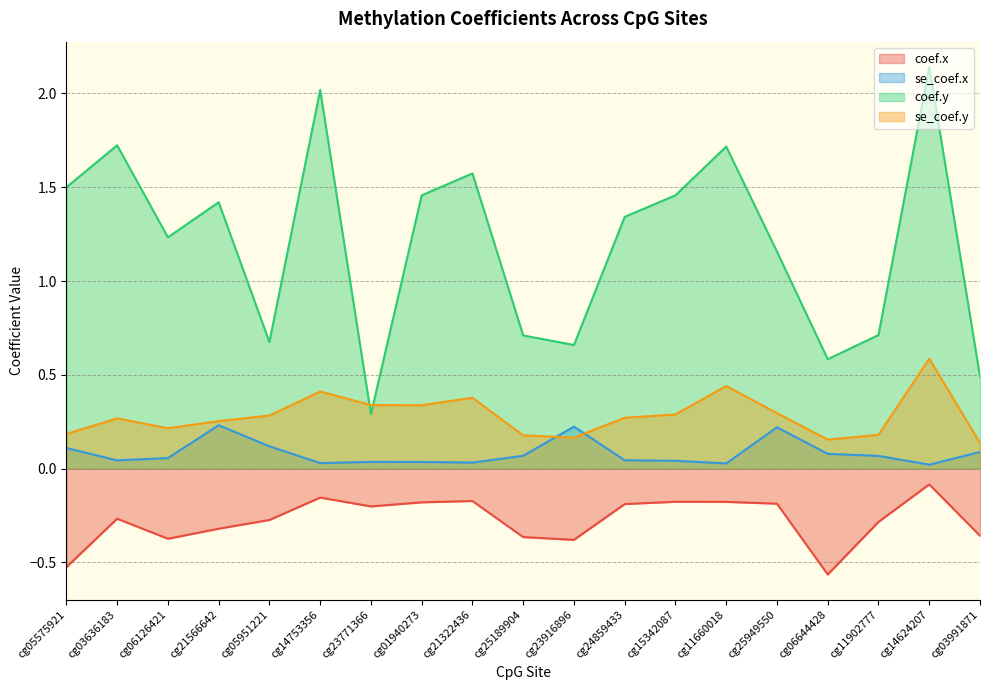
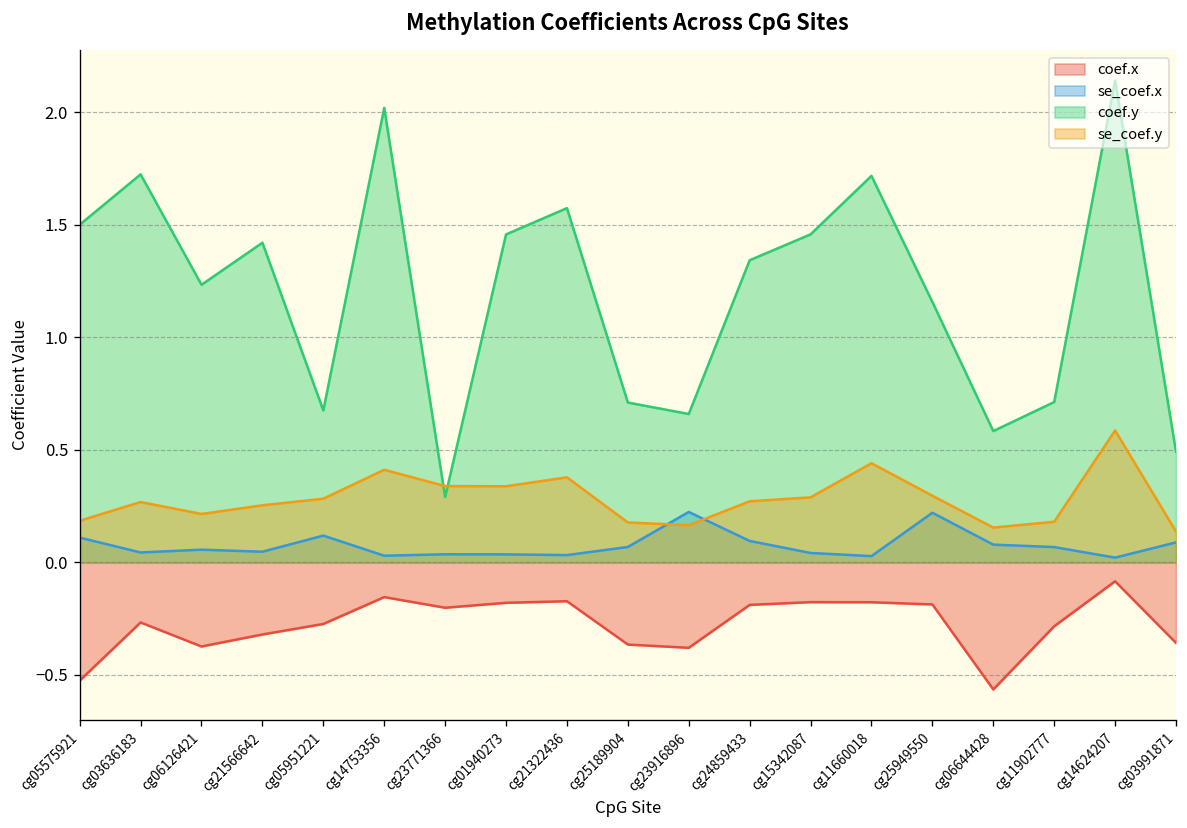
  {
    "se_coef.x": {
      "cg05575921": 0.11,
      "cg03636183": 0.04,
      "cg06126421": 0.06,
-     "cg21566642": 0.23,
+     "cg21566642": 0.05,
      "cg05951221": 0.12,
      "cg14753356": 0.03,
      "cg23771366": 0.04,
      "cg01940273": 0.04,
      "cg21322436": 0.03,
      "cg25189904": 0.07,
      "cg23916896": 0.22,
-     "cg24859433": 0.04,
+     "cg24859433": 0.10,
      "cg15342087": 0.04,
      "cg11660018": 0.03,
      "cg25949550": 0.22,
      "cg06644428": 0.08,
      "cg11902777": 0.07,
      "cg14624207": 0.02,
      "cg03991871": 0.09
    },
    "coef.y": {
      "cg05575921": 1.50,
      "cg03636183": 1.72,
      "cg06126421": 1.23,
      "cg21566642": 1.42,
      "cg05951221": 0.67,
      "cg14753356": 2.02,
      "cg23771366": 0.29,
      "cg01940273": 1.46,
      "cg21322436": 1.57,
      "cg25189904": 0.71,
      "cg23916896": 0.66,
      "cg24859433": 1.34,
      "cg15342087": 1.46,
      "cg11660018": 1.72,
      "cg25949550": 1.16,
      "cg06644428": 0.58,
      "cg11902777": 0.71,
      "cg03991871": 0.49
    }
  }
